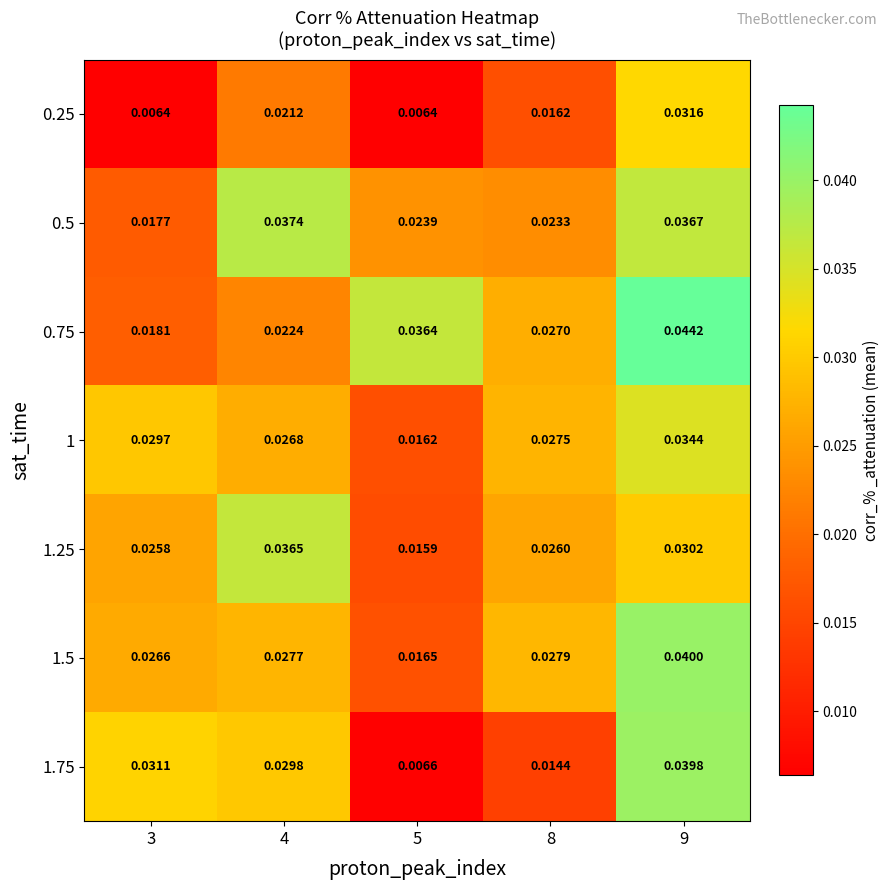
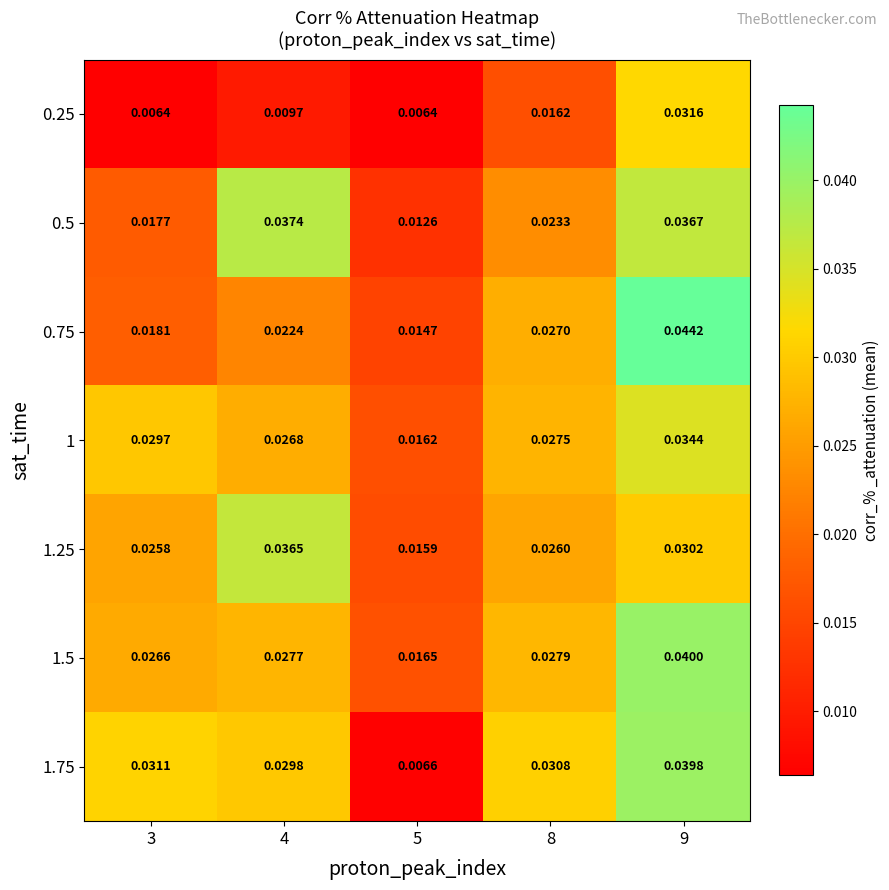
  {
    "0.25": {
      "3": 0.0064,
-     "4": 0.0212,
+     "4": 0.0097,
      "5": 0.0064,
      "8": 0.0162,
      "9": 0.0316
    },
    "0.5": {
      "3": 0.0177,
      "4": 0.0374,
-     "5": 0.0239,
+     "5": 0.0126,
      "8": 0.0233,
      "9": 0.0367
    },
    "0.75": {
      "3": 0.0181,
      "4": 0.0224,
-     "5": 0.0364,
+     "5": 0.0147,
      "8": 0.0270,
      "9": 0.0442
    },
    "1": {
      "3": 0.0297,
      "4": 0.0268,
      "5": 0.0162,
      "8": 0.0275,
      "9": 0.0344
    },
    "1.25": {
      "3": 0.0258,
      "4": 0.0365,
      "5": 0.0159,
      "8": 0.0260,
      "9": 0.0302
    },
    "1.5": {
      "3": 0.0266,
      "4": 0.0277,
      "5": 0.0165,
      "8": 0.0279,
      "9": 0.0400
    },
    "1.75": {
      "3": 0.0311,
      "4": 0.0298,
      "5": 0.0066,
-     "8": 0.0144,
+     "8": 0.0308,
      "9": 0.0398
    }
  }
